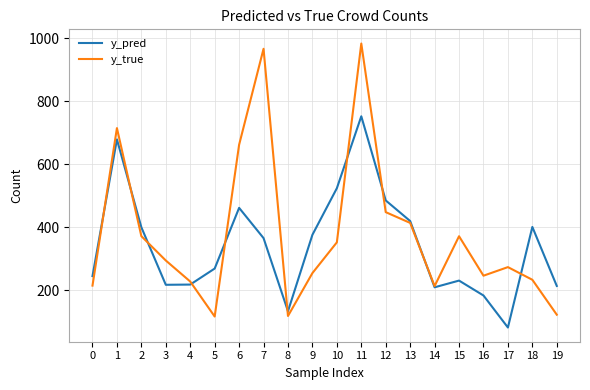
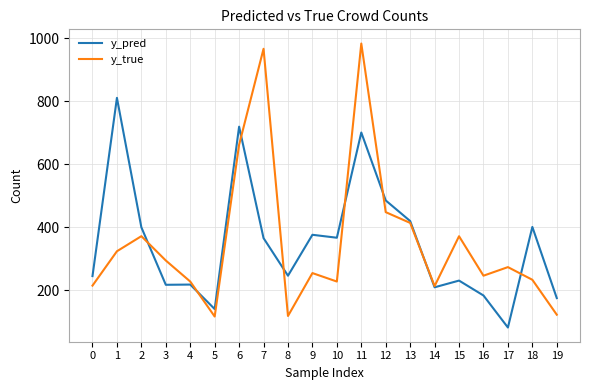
  {
    "y_pred": {
      "0": 250,
-     "1": 680,
+     "1": 810,
      "2": 400,
      "3": 220,
      "4": 220,
-     "5": 270,
-     "6": 460,
+     "5": 140,
+     "6": 720,
      "7": 370,
-     "8": 130,
+     "8": 250,
      "9": 380,
-     "10": 520,
-     "11": 750,
+     "10": 370,
+     "11": 700,
      "12": 490,
      "15": 230,
      "16": 180,
      "17": 80,
      "18": 400,
-     "19": 210
+     "19": 180
    },
    "y_true": {
      "0": 220,
-     "1": 710,
+     "1": 320,
      "2": 370,
      "3": 300,
      "4": 230,
      "5": 120,
      "6": 660,
      "7": 970,
      "8": 120,
      "9": 260,
-     "10": 350,
+     "10": 230,
      "11": 980,
      "12": 450,
      "15": 370,
      "16": 250,
      "17": 270,
      "18": 230,
      "19": 120
    }
  }
